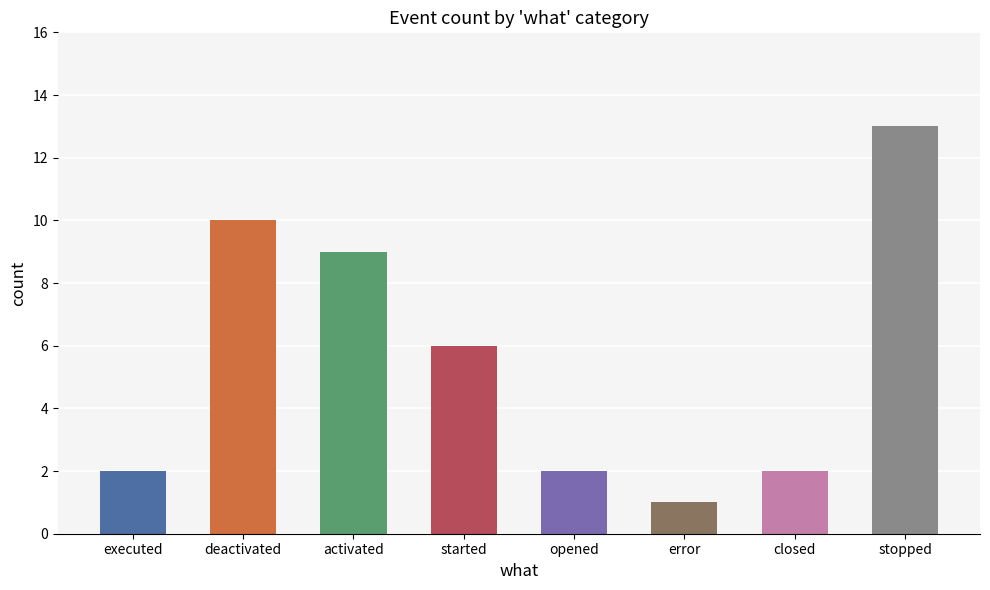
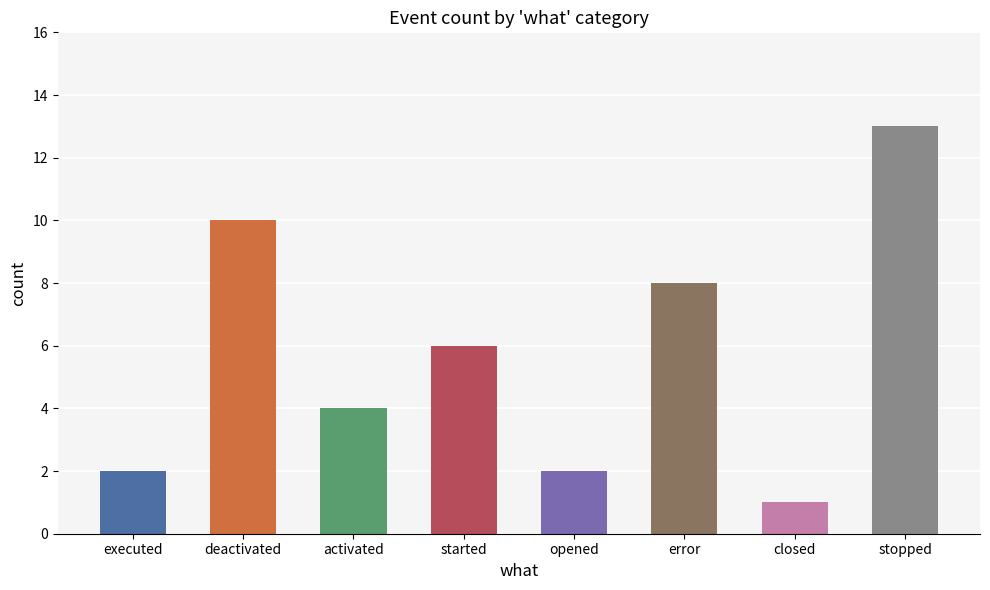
  {
    "executed": 2,
    "deactivated": 10,
-   "activated": 9,
+   "activated": 4,
    "started": 6,
    "opened": 2,
-   "error": 1,
-   "closed": 2,
+   "error": 8,
+   "closed": 1,
    "stopped": 13
  }
